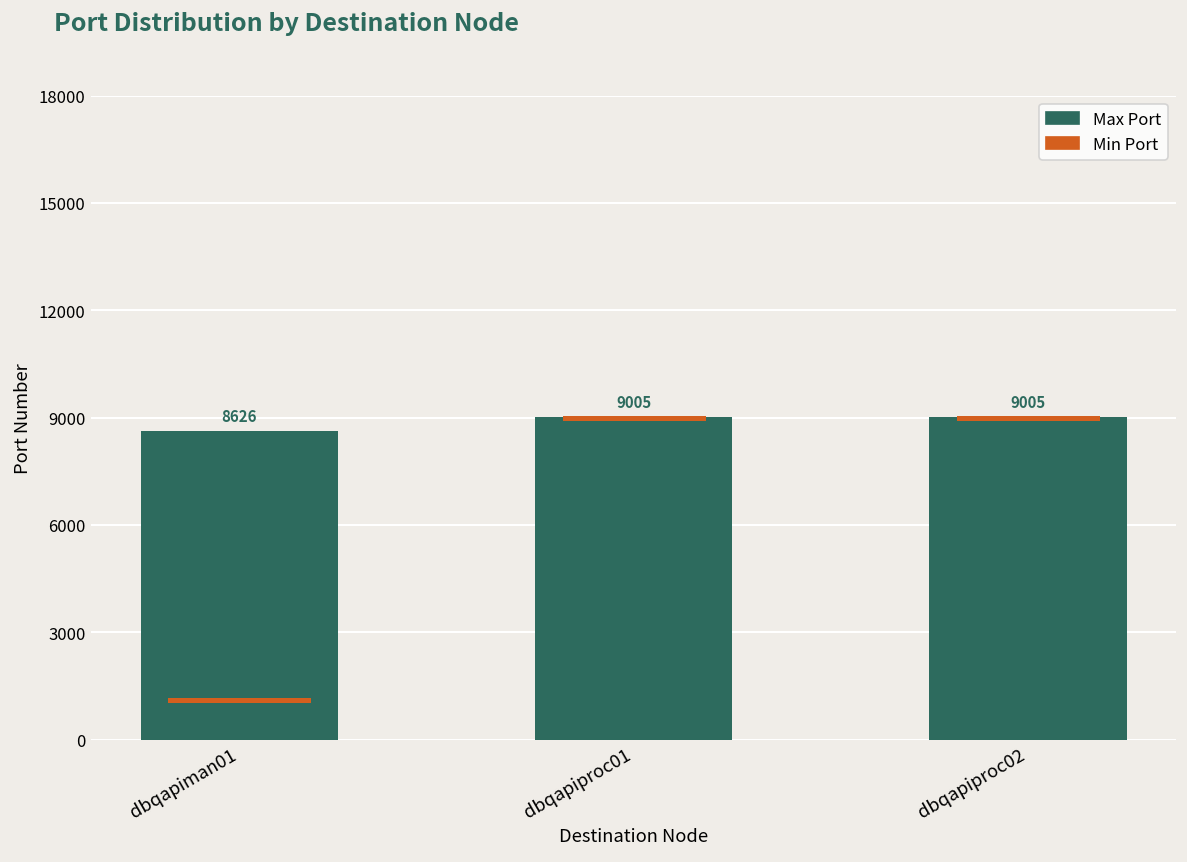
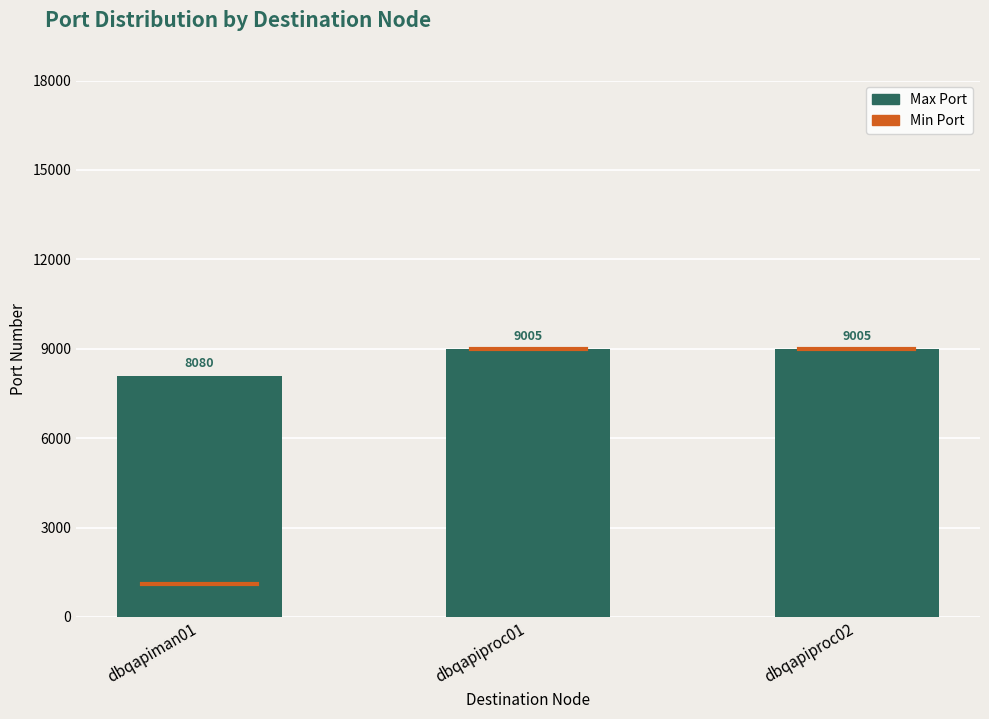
  {
    "Max Port": {
-     "dbqapiman01": 8626,
+     "dbqapiman01": 8080,
      "dbqapiproc01": 9005,
      "dbqapiproc02": 9005
    }
  }
